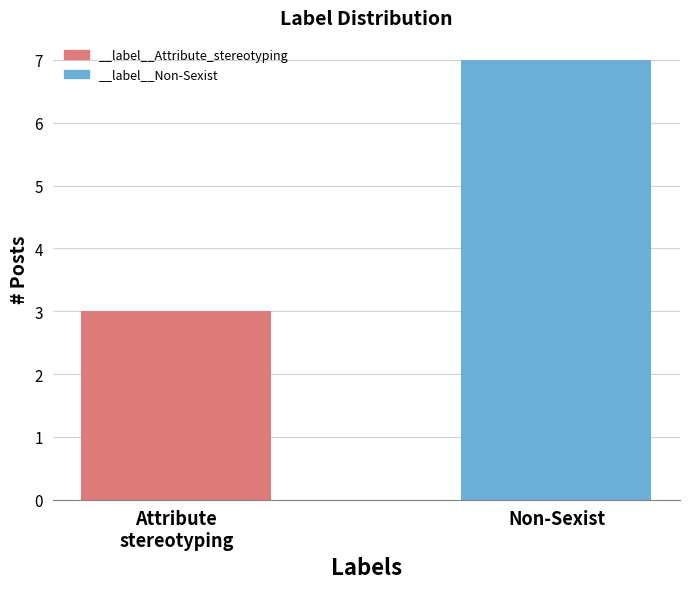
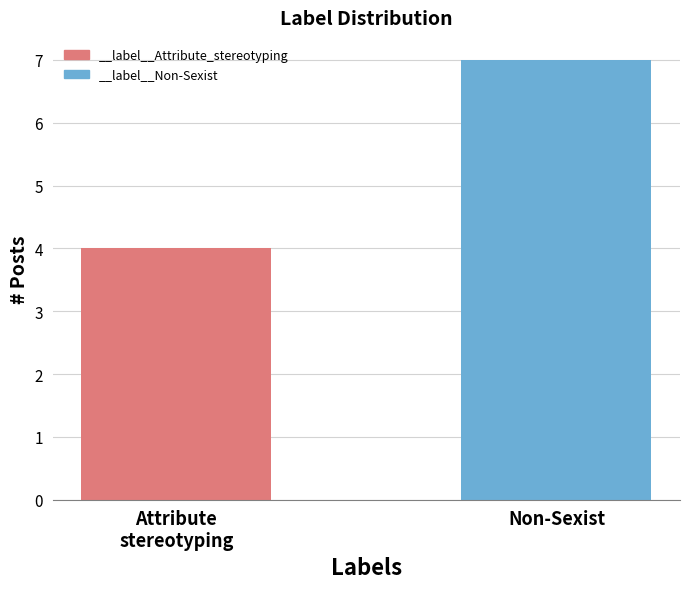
  {
-   "Attribute stereotyping": 3,
+   "Attribute stereotyping": 4,
    "Non-Sexist": 7
  }
